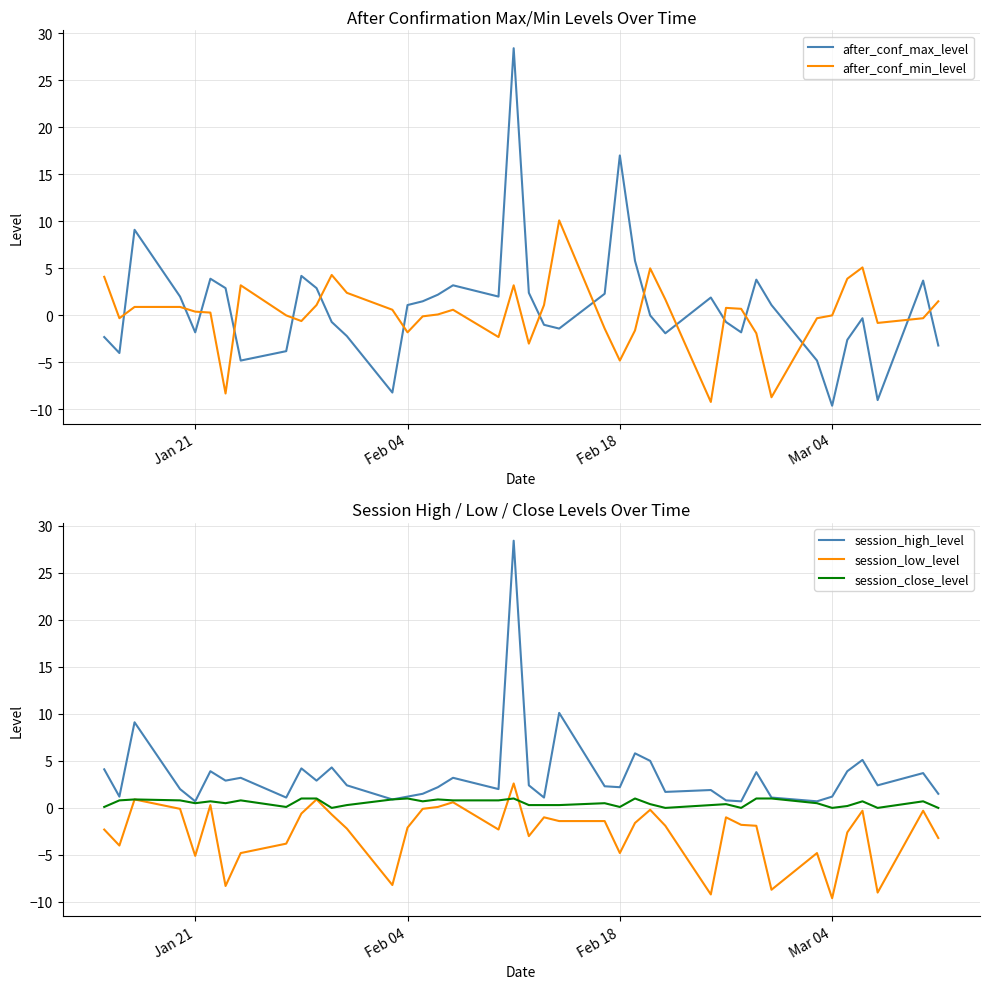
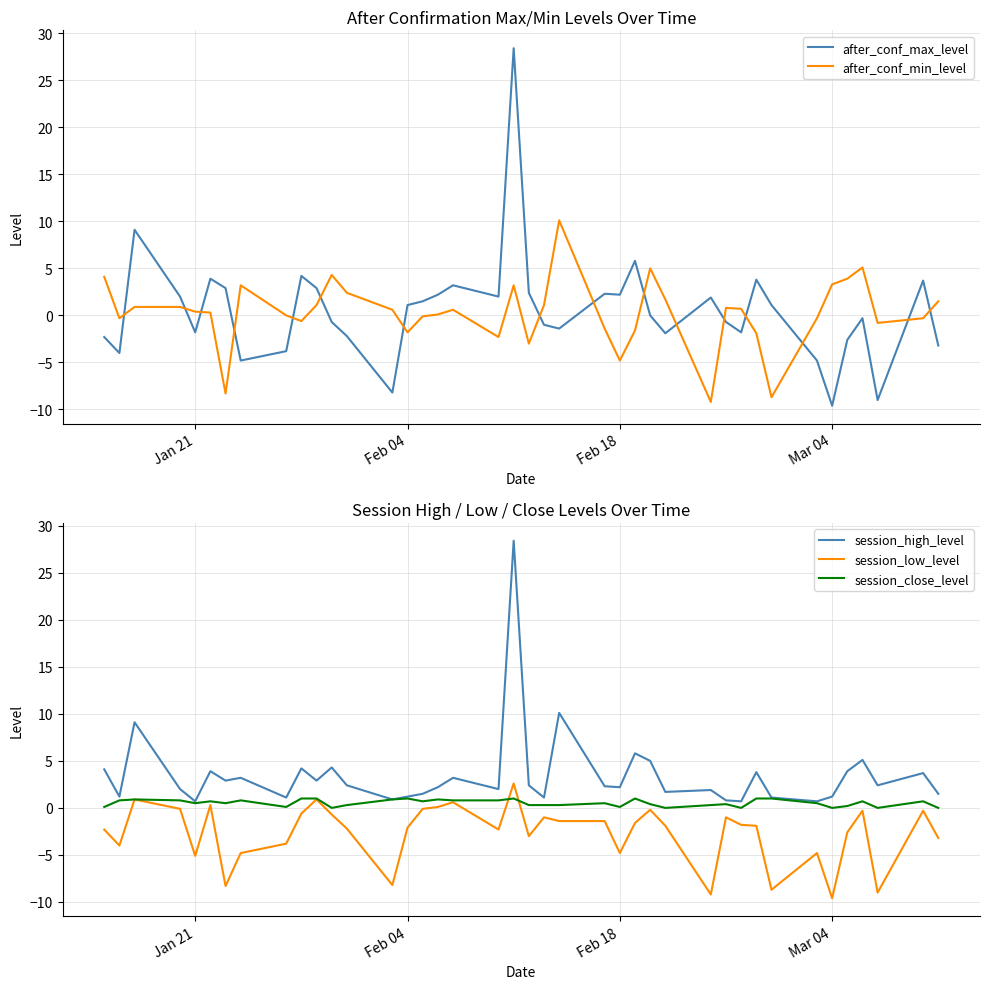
  {
    "After Confirmation Max/Min Levels Over Time": {
      "after_conf_max_level": {
        "Jan 21": -2,
        "Feb 04": 1,
-       "Feb 18": 17,
+       "Feb 18": 2,
        "Mar 04": -10
      },
      "after_conf_min_level": {
        "Jan 21": 0,
        "Feb 04": -2,
        "Feb 18": -5,
-       "Mar 04": 0
+       "Mar 04": 3
      }
    },
    "Session High / Low / Close Levels Over Time": {
      "session_high_level": {
        "Feb 18": 2,
        "Mar 04": 1
      },
      "session_low_level": {
        "Jan 21": -5,
        "Feb 04": -2,
        "Feb 18": -5,
        "Mar 04": -10
      },
      "session_close_level": {
        "Feb 18": 0,
        "Mar 04": 0
      }
    }
  }
